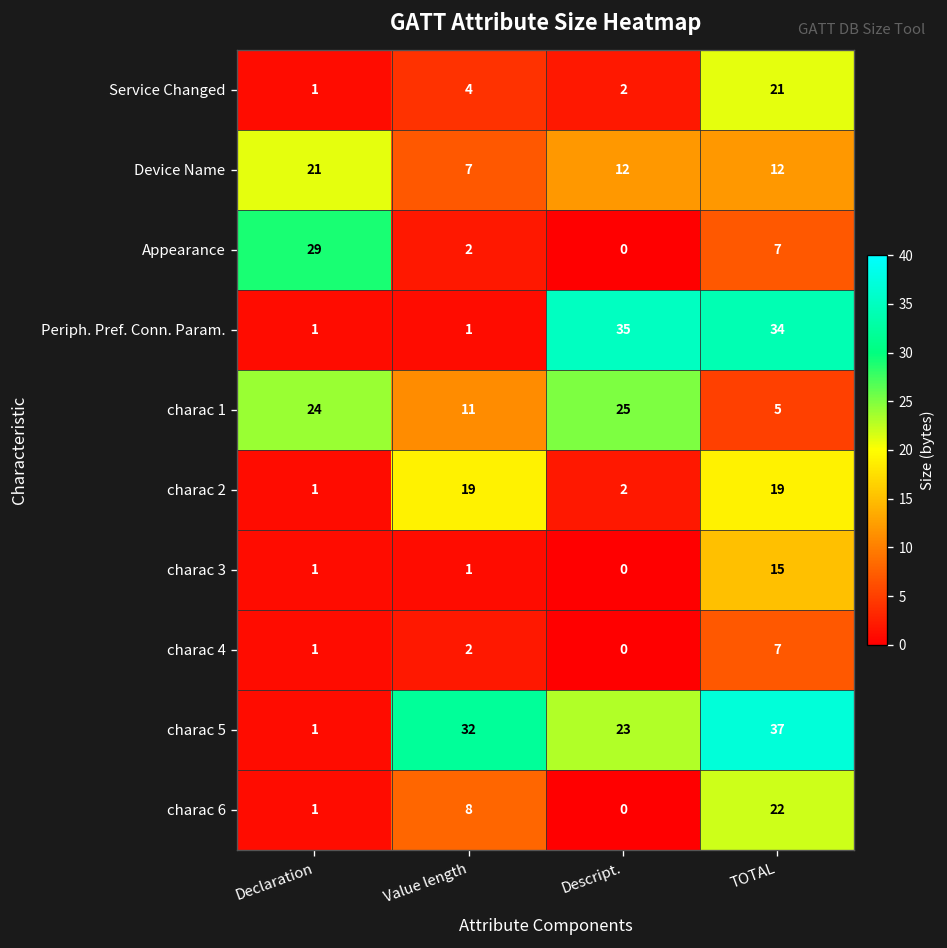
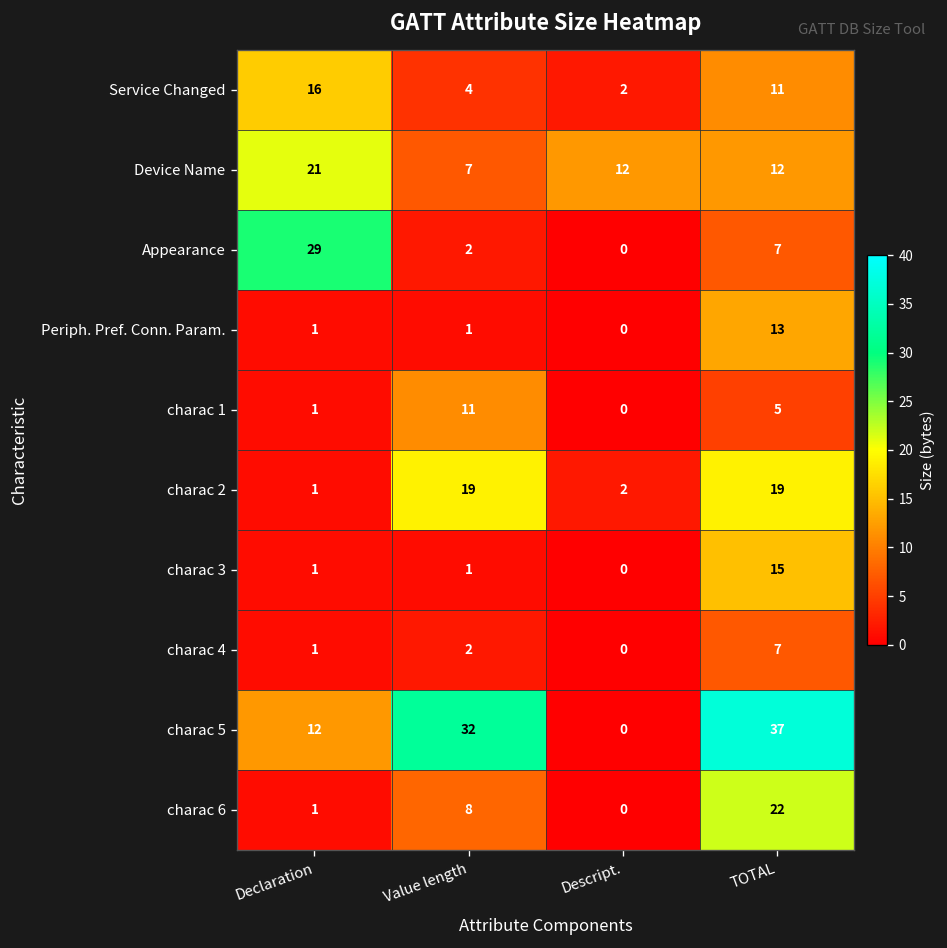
  {
    "Service Changed": {
-     "Declaration": 1,
+     "Declaration": 16,
      "Value length": 4,
      "Descript.": 2,
-     "TOTAL": 21
+     "TOTAL": 11
    },
    "Device Name": {
      "Declaration": 21,
      "Value length": 7,
      "Descript.": 12,
      "TOTAL": 12
    },
    "Appearance": {
      "Declaration": 29,
      "Value length": 2,
      "Descript.": 0,
      "TOTAL": 7
    },
    "Periph. Pref. Conn. Param.": {
      "Declaration": 1,
      "Value length": 1,
-     "Descript.": 35,
-     "TOTAL": 34
+     "Descript.": 0,
+     "TOTAL": 13
    },
    "charac 1": {
-     "Declaration": 24,
+     "Declaration": 1,
      "Value length": 11,
-     "Descript.": 25,
+     "Descript.": 0,
      "TOTAL": 5
    },
    "charac 2": {
      "Declaration": 1,
      "Value length": 19,
      "Descript.": 2,
      "TOTAL": 19
    },
    "charac 3": {
      "Declaration": 1,
      "Value length": 1,
      "Descript.": 0,
      "TOTAL": 15
    },
    "charac 4": {
      "Declaration": 1,
      "Value length": 2,
      "Descript.": 0,
      "TOTAL": 7
    },
    "charac 5": {
-     "Declaration": 1,
+     "Declaration": 12,
      "Value length": 32,
-     "Descript.": 23,
+     "Descript.": 0,
      "TOTAL": 37
    },
    "charac 6": {
      "Declaration": 1,
      "Value length": 8,
      "Descript.": 0,
      "TOTAL": 22
    }
  }
